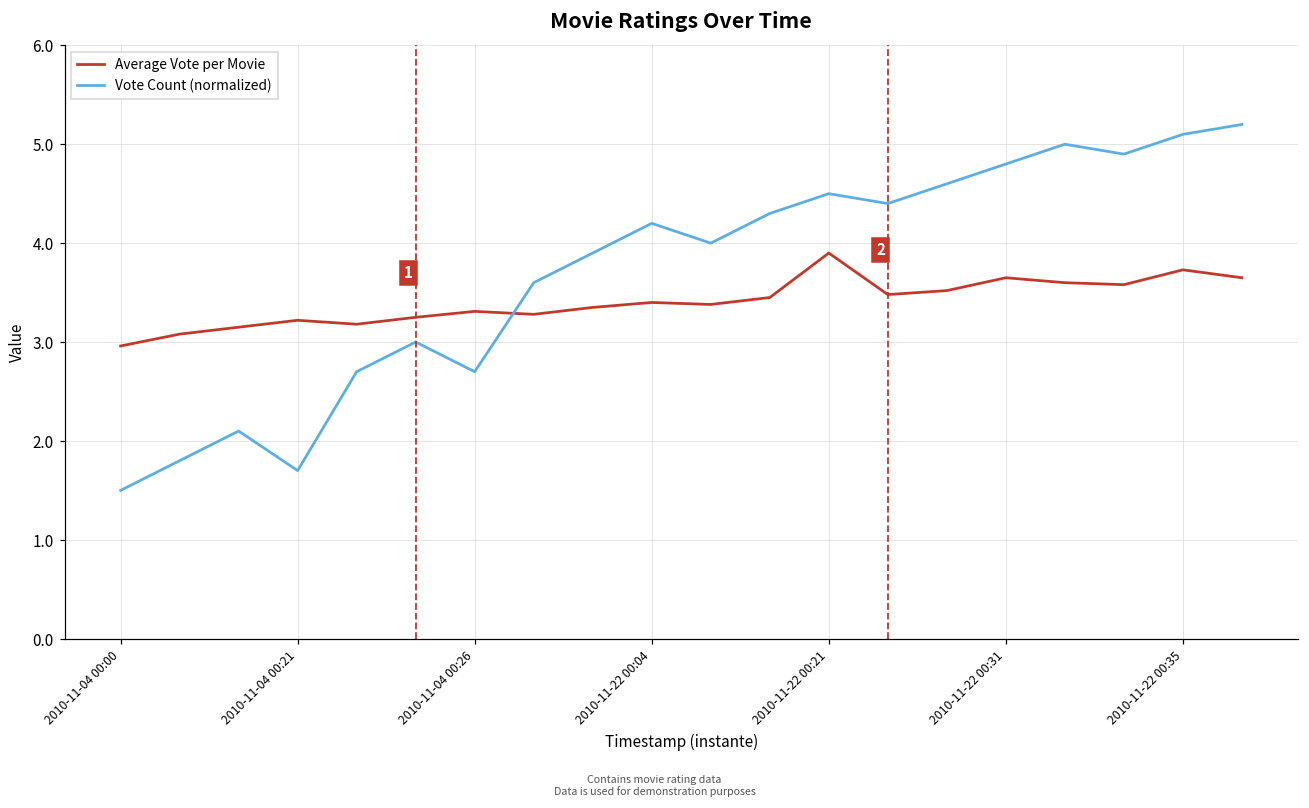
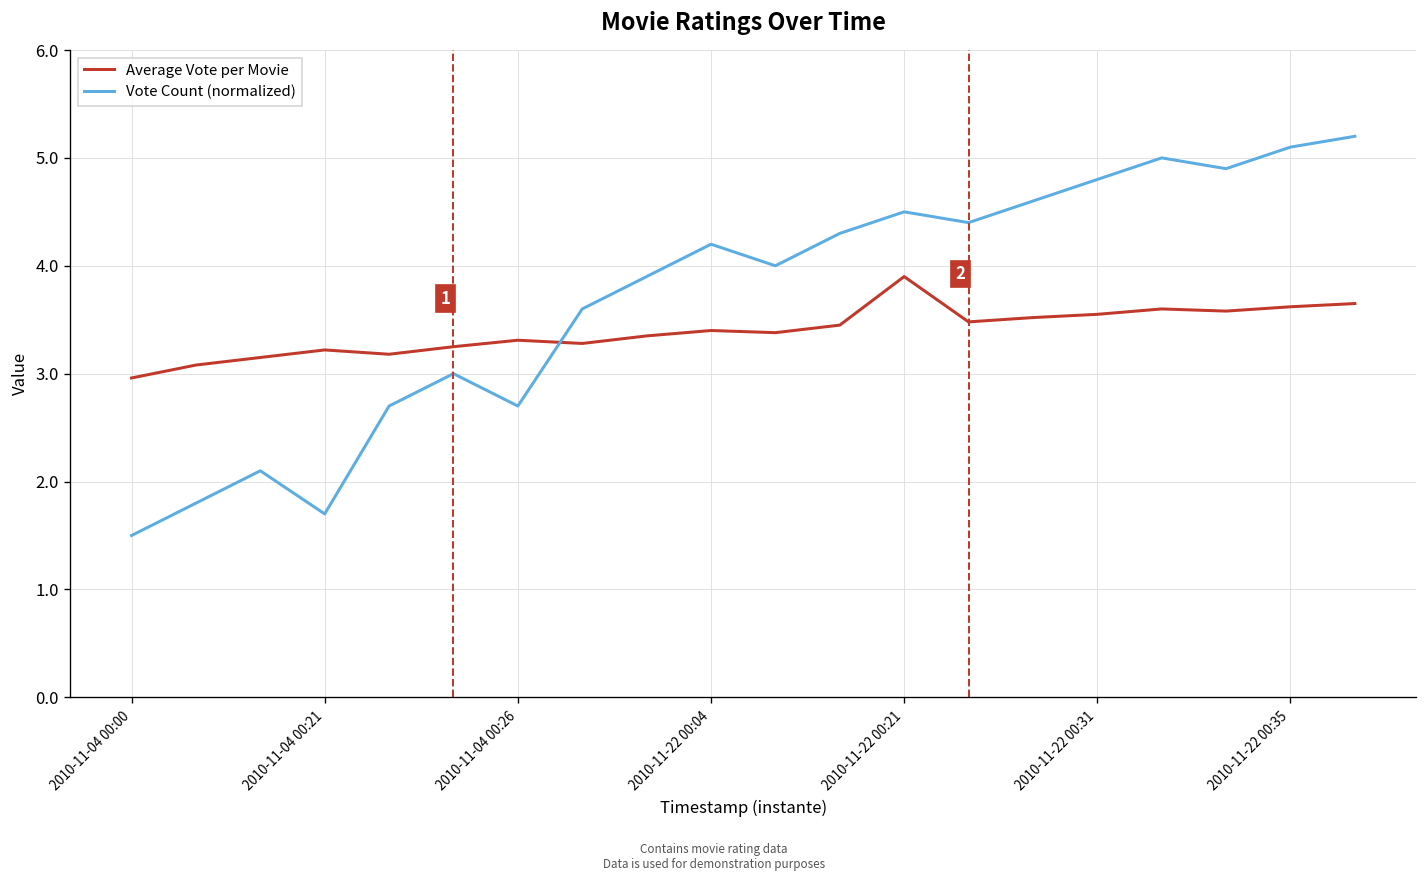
  {
    "Average Vote per Movie": {
      "2010-11-04 00:00": 3.0,
      "2010-11-04 00:21": 3.2,
      "2010-11-04 00:26": 3.3,
      "2010-11-22 00:04": 3.4,
      "2010-11-22 00:21": 3.9,
-     "2010-11-22 00:31": 3.7,
-     "2010-11-22 00:35": 3.7
+     "2010-11-22 00:31": 3.6,
+     "2010-11-22 00:35": 3.6
    },
    "Vote Count (normalized)": {
      "2010-11-04 00:00": 1.5,
      "2010-11-04 00:21": 1.7,
      "2010-11-04 00:26": 2.7,
      "2010-11-22 00:04": 4.2,
      "2010-11-22 00:21": 4.5,
      "2010-11-22 00:31": 4.8,
      "2010-11-22 00:35": 5.1
    }
  }
